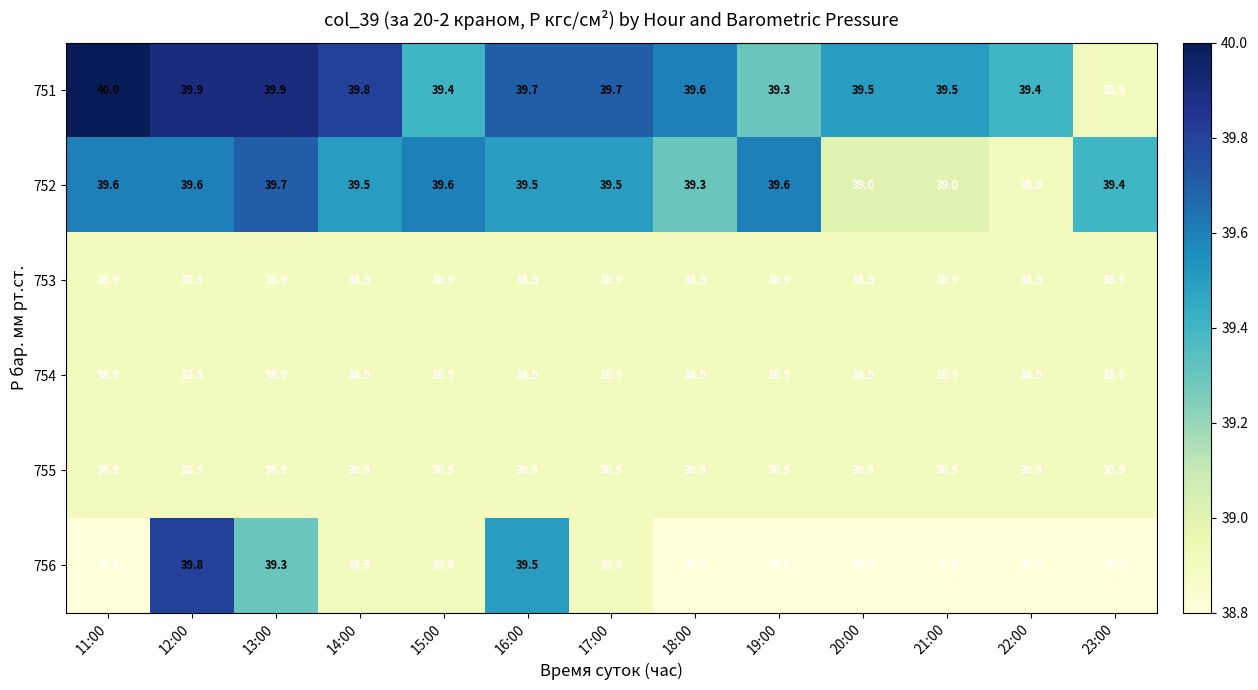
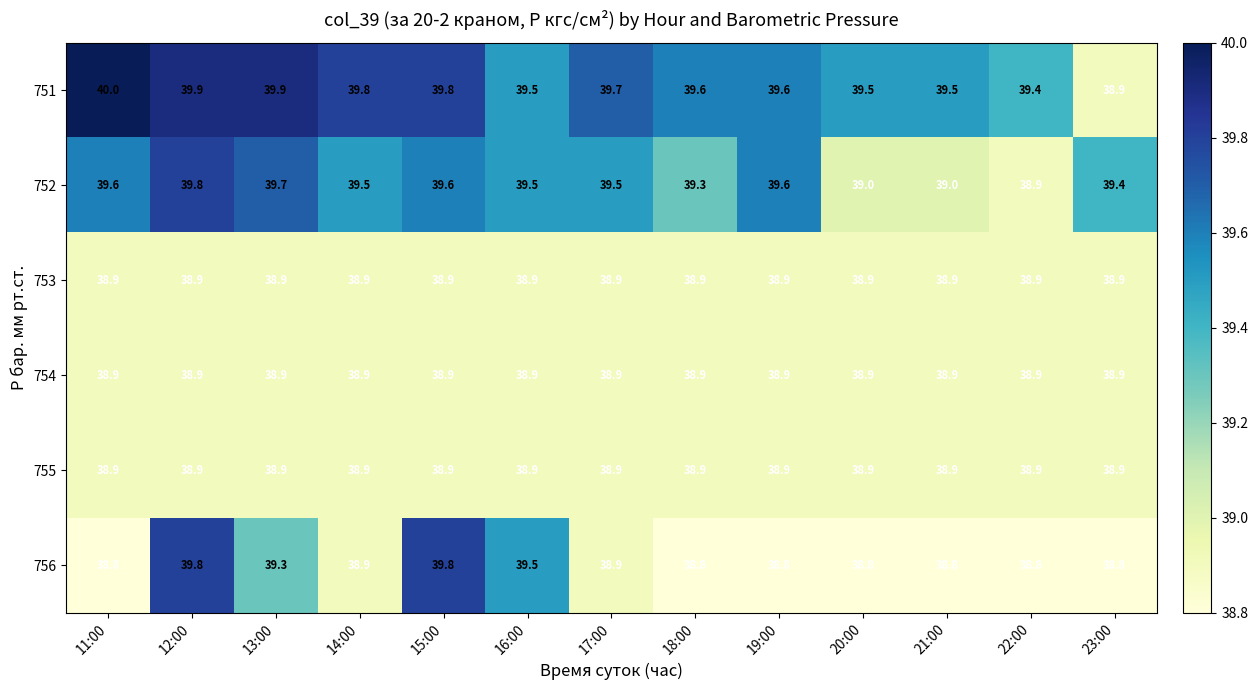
  {
    "751": {
      "11:00": 40.0,
      "12:00": 39.9,
      "13:00": 39.9,
      "14:00": 39.8,
-     "15:00": 39.4,
-     "16:00": 39.7,
+     "15:00": 39.8,
+     "16:00": 39.5,
      "17:00": 39.7,
      "18:00": 39.6,
-     "19:00": 39.3,
+     "19:00": 39.6,
      "20:00": 39.5,
      "21:00": 39.5,
      "22:00": 39.4,
      "23:00": 38.9
    },
    "752": {
      "11:00": 39.6,
-     "12:00": 39.6,
+     "12:00": 39.8,
      "13:00": 39.7,
      "14:00": 39.5,
      "15:00": 39.6,
      "16:00": 39.5,
      "17:00": 39.5,
      "18:00": 39.3,
      "19:00": 39.6,
      "20:00": 39.0,
      "21:00": 39.0,
      "22:00": 38.9,
      "23:00": 39.4
    },
    "753": {
      "11:00": 38.9,
      "12:00": 38.9,
      "13:00": 38.9,
      "14:00": 38.9,
      "15:00": 38.9,
      "16:00": 38.9,
      "17:00": 38.9,
      "18:00": 38.9,
      "19:00": 38.9,
      "20:00": 38.9,
      "21:00": 38.9,
      "22:00": 38.9,
      "23:00": 38.9
    },
    "754": {
      "11:00": 38.9,
      "12:00": 38.9,
      "13:00": 38.9,
      "14:00": 38.9,
      "15:00": 38.9,
      "16:00": 38.9,
      "17:00": 38.9,
      "18:00": 38.9,
      "19:00": 38.9,
      "20:00": 38.9,
      "21:00": 38.9,
      "22:00": 38.9,
      "23:00": 38.9
    },
    "755": {
      "11:00": 38.9,
      "12:00": 38.9,
      "13:00": 38.9,
      "14:00": 38.9,
      "15:00": 38.9,
      "16:00": 38.9,
      "17:00": 38.9,
      "18:00": 38.9,
      "19:00": 38.9,
      "20:00": 38.9,
      "21:00": 38.9,
      "22:00": 38.9,
      "23:00": 38.9
    },
    "756": {
      "12:00": 39.8,
      "13:00": 39.3,
      "14:00": 38.9,
-     "15:00": 38.9,
+     "15:00": 39.8,
      "16:00": 39.5,
      "17:00": 38.9
    }
  }
